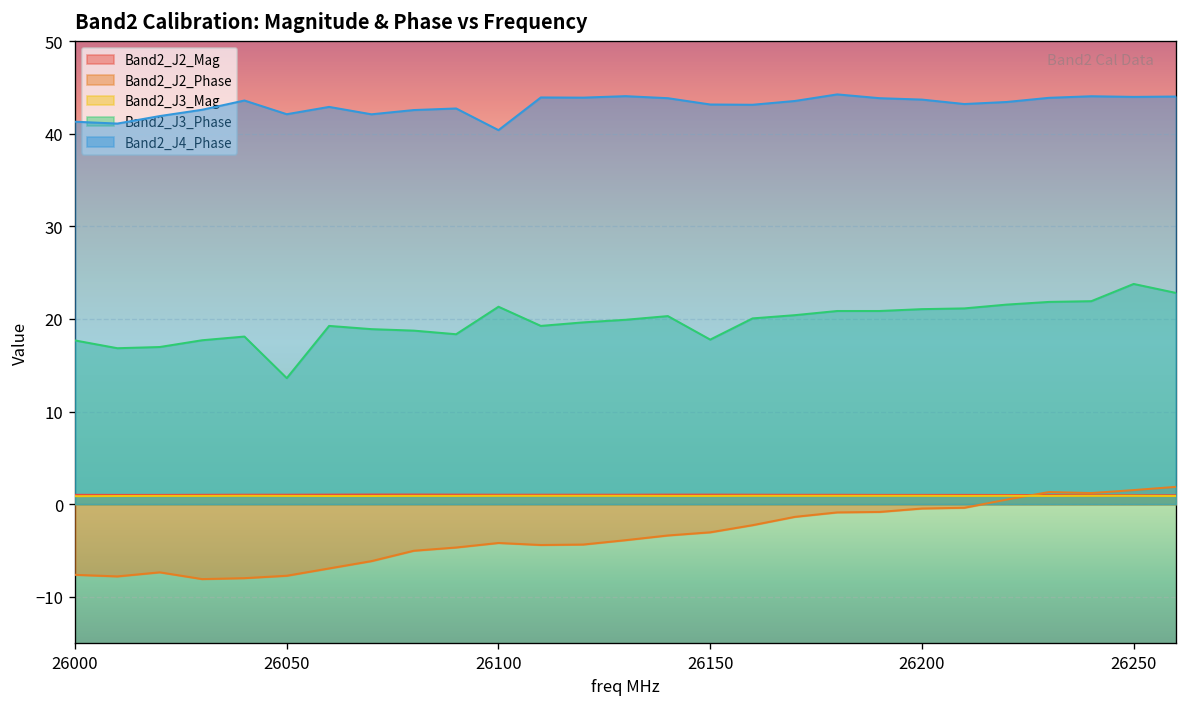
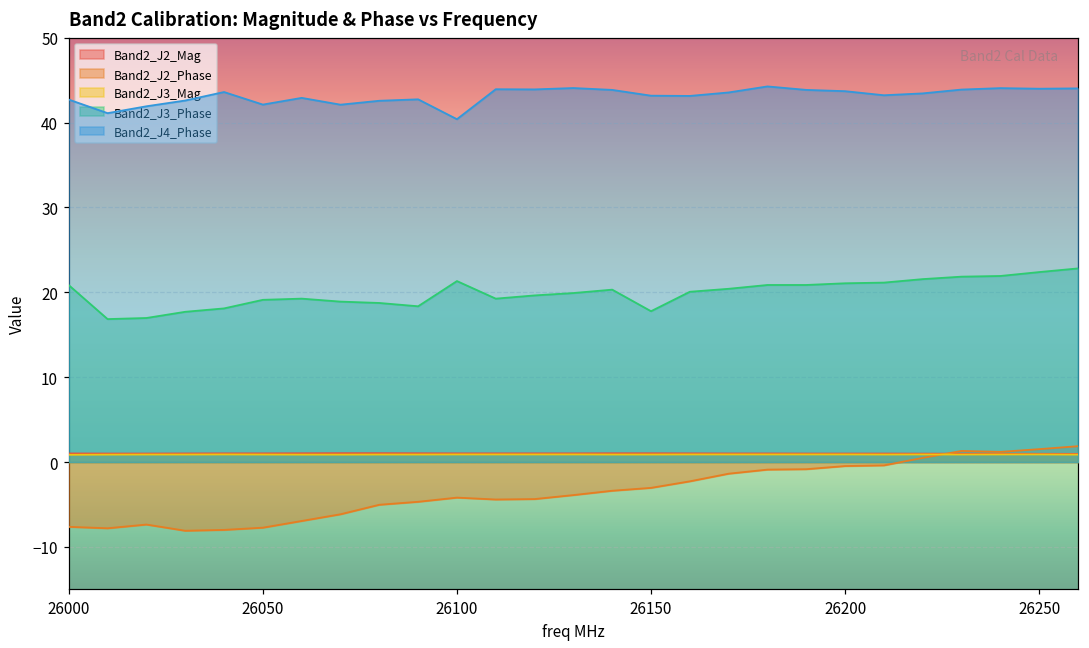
  {
    "Band2_J3_Phase": {
-     "26000": 18,
-     "26050": 14,
+     "26000": 21,
+     "26050": 19,
      "26100": 21,
      "26150": 18,
      "26200": 21,
-     "26250": 24
+     "26250": 22
    },
    "Band2_J4_Phase": {
-     "26000": 41,
+     "26000": 43,
      "26050": 42,
      "26100": 40,
      "26150": 43,
      "26200": 44,
      "26250": 44
    }
  }
